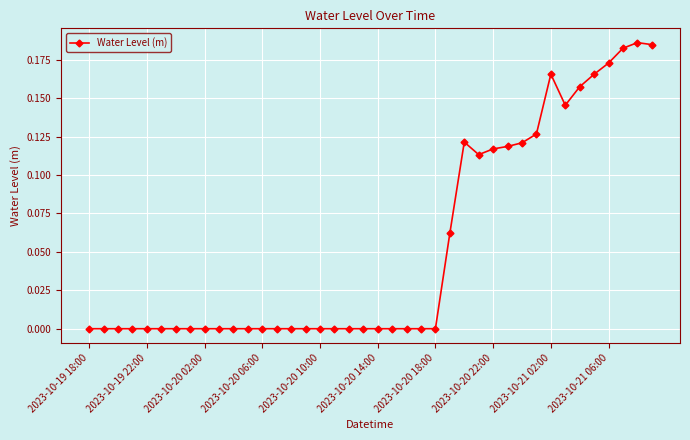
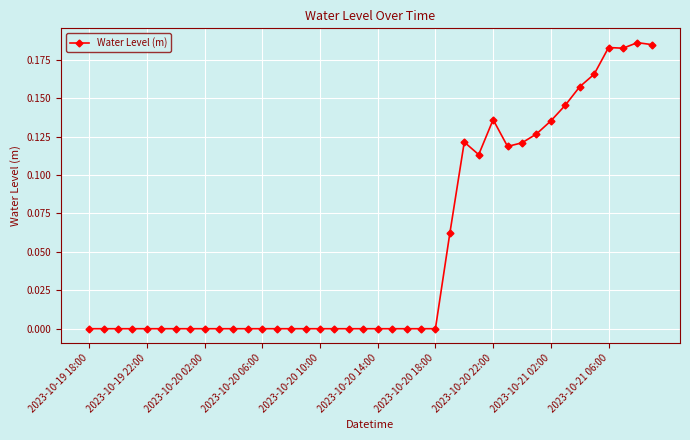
  {
    "2023-10-19 18:00": 0.000,
    "2023-10-19 22:00": 0.000,
    "2023-10-20 02:00": 0.000,
    "2023-10-20 06:00": 0.000,
    "2023-10-20 10:00": 0.000,
    "2023-10-20 14:00": 0.000,
    "2023-10-20 18:00": 0.000,
-   "2023-10-20 22:00": 0.117,
-   "2023-10-21 02:00": 0.166,
-   "2023-10-21 06:00": 0.173
+   "2023-10-20 22:00": 0.136,
+   "2023-10-21 02:00": 0.135,
+   "2023-10-21 06:00": 0.183
  }
